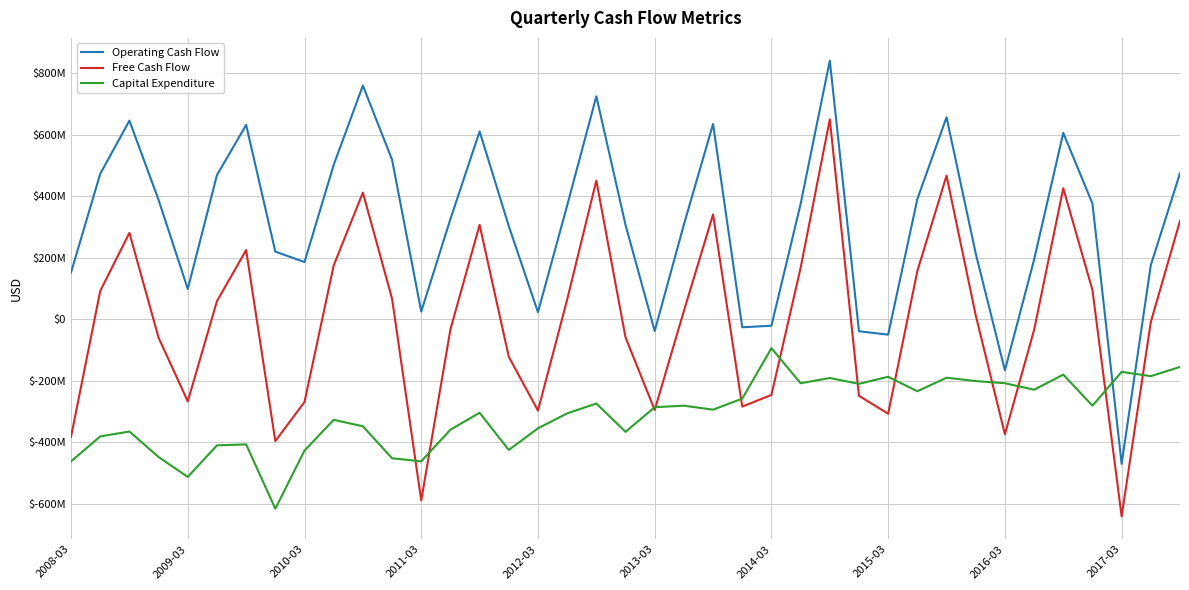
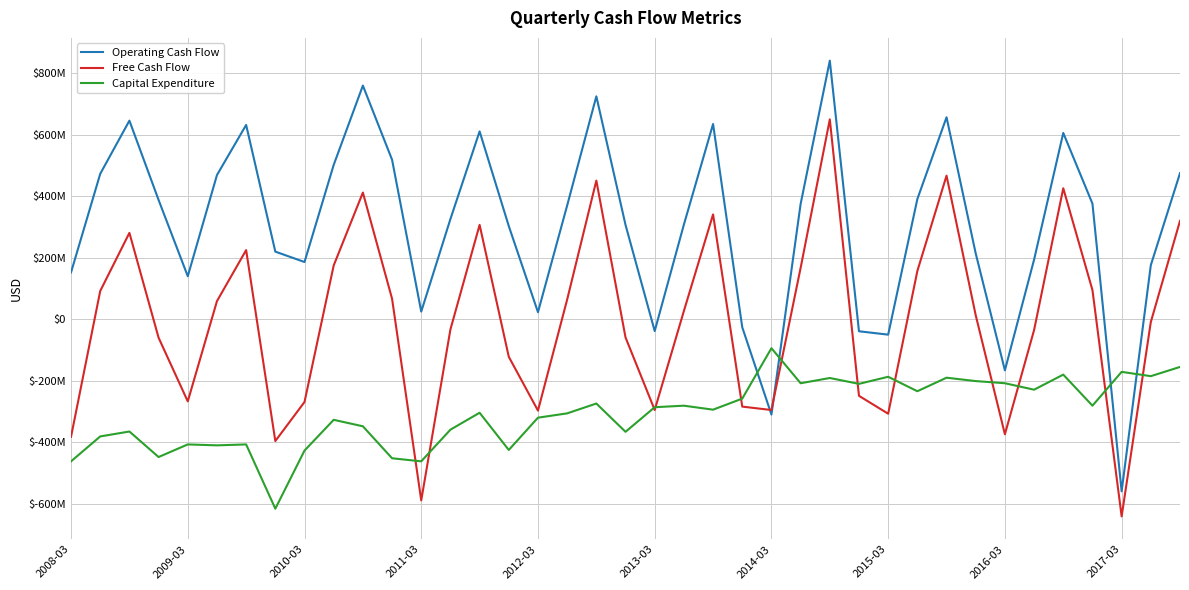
  {
    "Operating Cash Flow": {
      "2008-03": "$150000000",
-     "2009-03": "$100000000",
+     "2009-03": "$140000000",
      "2010-03": "$190000000",
      "2011-03": "$30000000",
      "2012-03": "$20000000",
      "2013-03": "$-40000000",
-     "2014-03": "$-20000000",
+     "2014-03": "$-310000000",
      "2015-03": "$-50000000",
      "2016-03": "$-170000000",
-     "2017-03": "$-470000000"
+     "2017-03": "$-560000000"
    },
    "Free Cash Flow": {
      "2008-03": "$-380000000",
      "2009-03": "$-270000000",
      "2010-03": "$-270000000",
      "2011-03": "$-590000000",
      "2012-03": "$-300000000",
      "2013-03": "$-300000000",
-     "2014-03": "$-250000000",
+     "2014-03": "$-300000000",
      "2015-03": "$-310000000",
      "2016-03": "$-370000000",
      "2017-03": "$-640000000"
    },
    "Capital Expenditure": {
      "2008-03": "$-460000000",
-     "2009-03": "$-510000000",
+     "2009-03": "$-410000000",
      "2010-03": "$-430000000",
      "2011-03": "$-460000000",
-     "2012-03": "$-350000000",
+     "2012-03": "$-320000000",
      "2013-03": "$-290000000",
      "2014-03": "$-90000000",
      "2015-03": "$-190000000",
      "2016-03": "$-210000000",
      "2017-03": "$-170000000"
    }
  }
